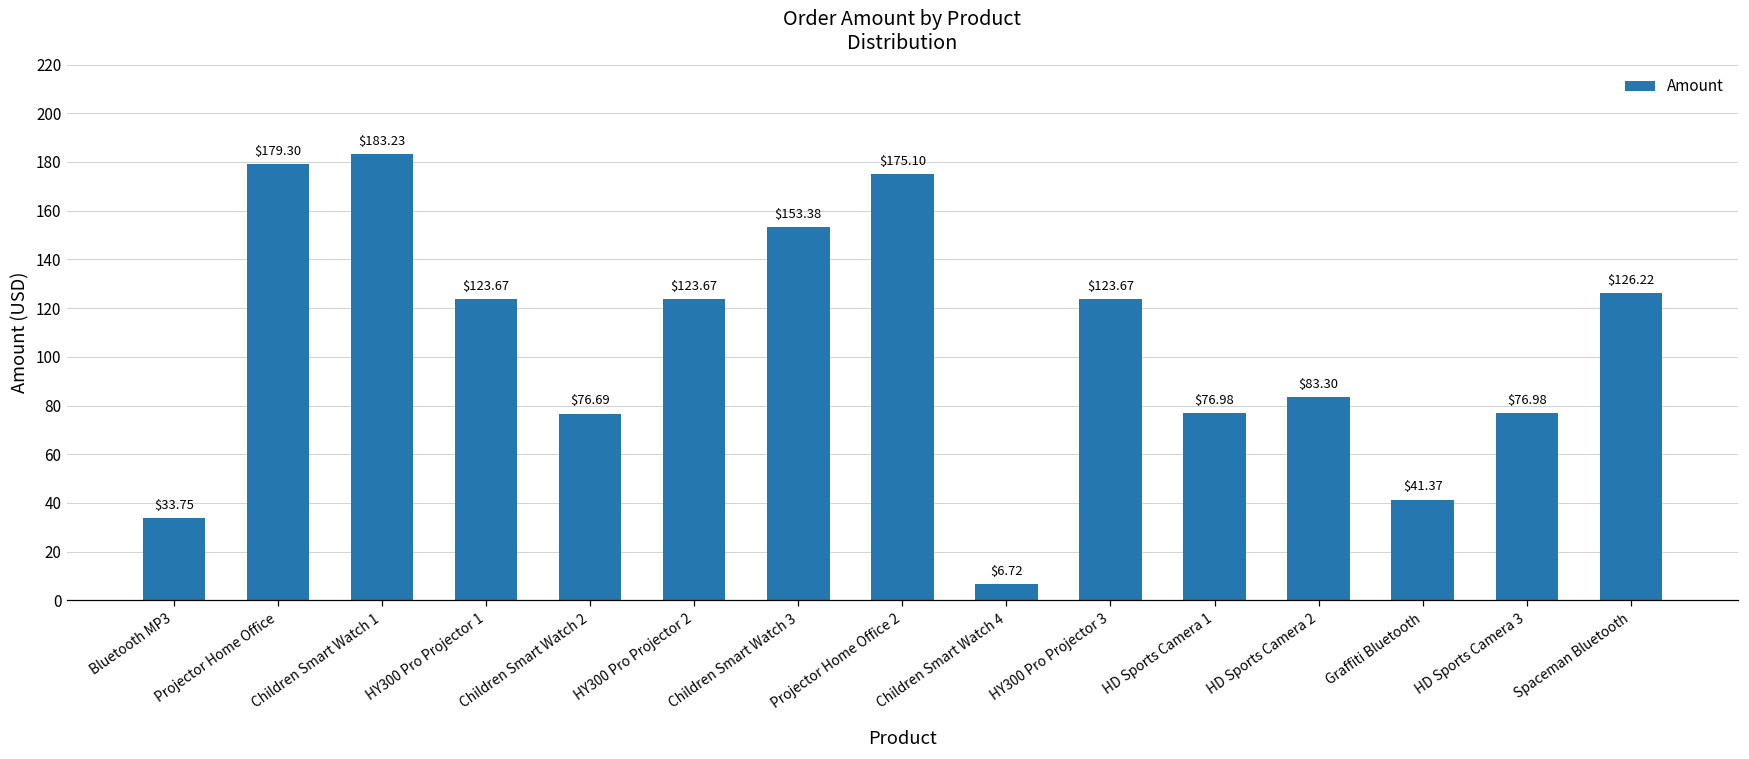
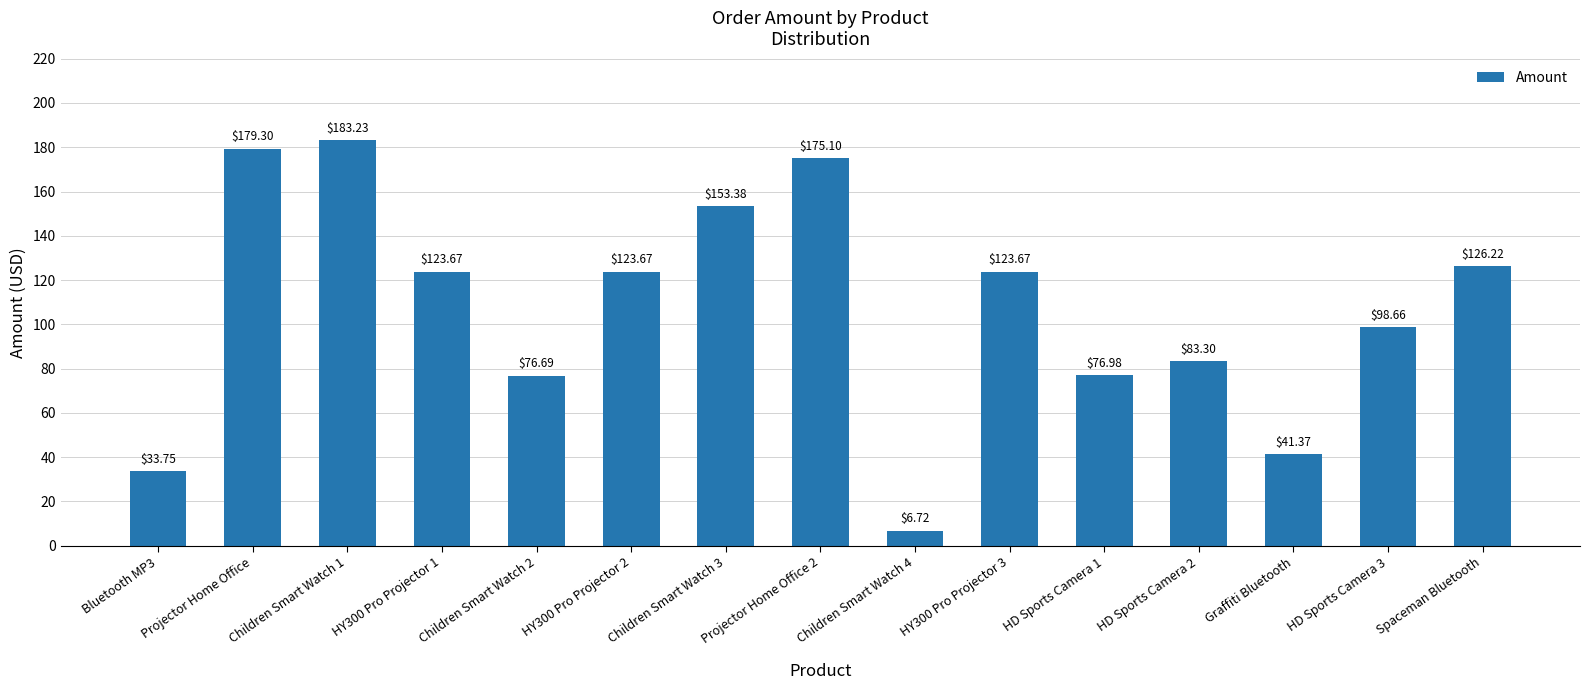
  {
    "Bluetooth MP3": "$33.75",
    "Projector Home Office": "$179.30",
    "Children Smart Watch 1": "$183.23",
    "HY300 Pro Projector 1": "$123.67",
    "Children Smart Watch 2": "$76.69",
    "HY300 Pro Projector 2": "$123.67",
    "Children Smart Watch 3": "$153.38",
    "Projector Home Office 2": "$175.10",
    "Children Smart Watch 4": "$6.72",
    "HY300 Pro Projector 3": "$123.67",
    "HD Sports Camera 1": "$76.98",
    "HD Sports Camera 2": "$83.30",
    "Graffiti Bluetooth": "$41.37",
-   "HD Sports Camera 3": "$76.98",
+   "HD Sports Camera 3": "$98.66",
    "Spaceman Bluetooth": "$126.22"
  }
